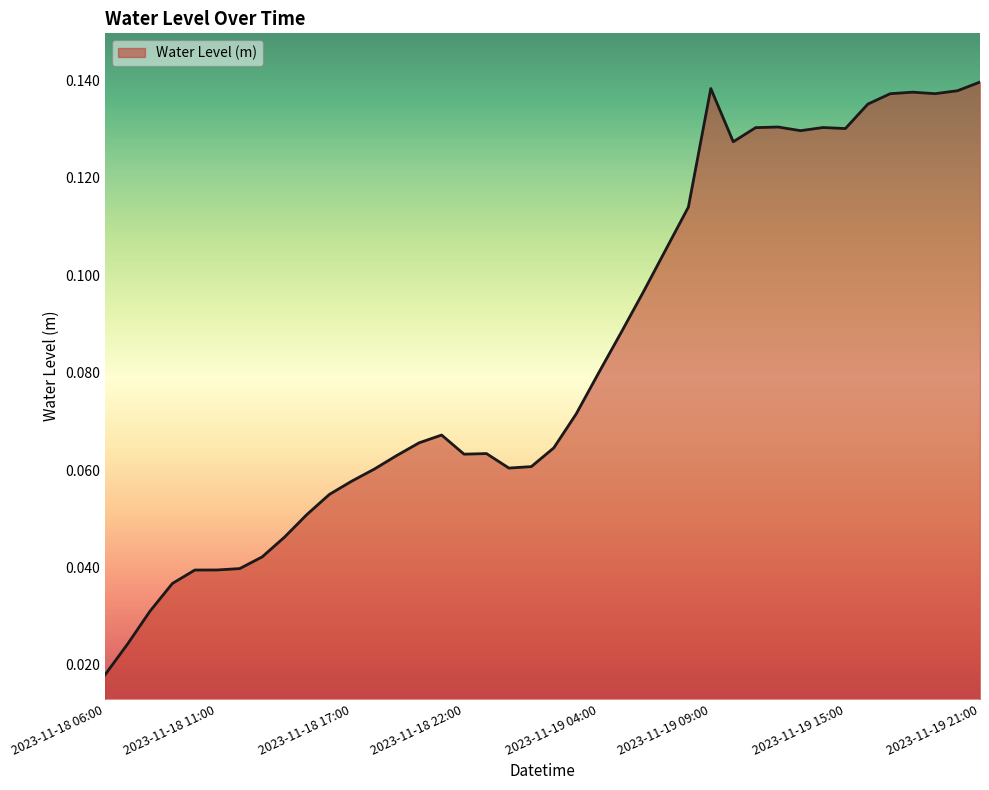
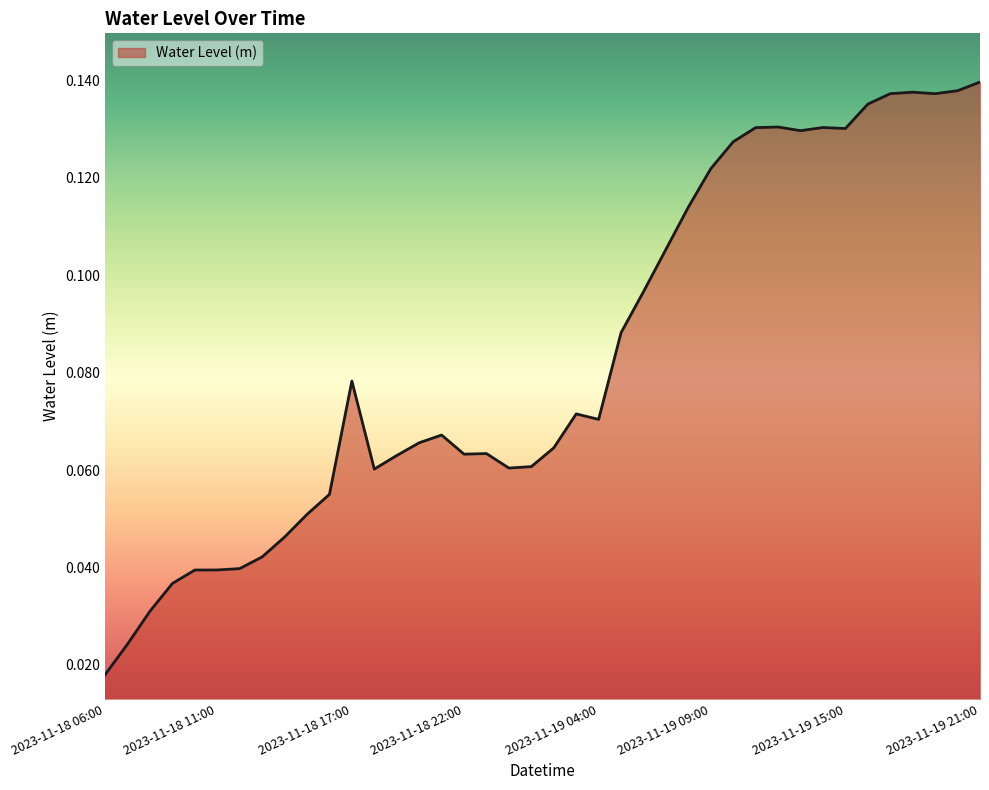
  {
    "2023-11-18 06:00": 0.018,
    "2023-11-18 11:00": 0.040,
-   "2023-11-18 17:00": 0.058,
+   "2023-11-18 17:00": 0.078,
    "2023-11-18 22:00": 0.063,
-   "2023-11-19 04:00": 0.080,
-   "2023-11-19 09:00": 0.138,
+   "2023-11-19 04:00": 0.070,
+   "2023-11-19 09:00": 0.122,
    "2023-11-19 15:00": 0.130,
    "2023-11-19 21:00": 0.140
  }
